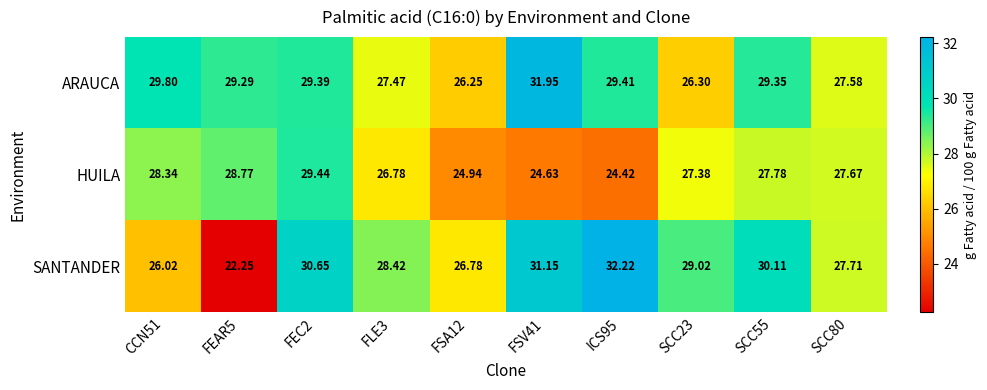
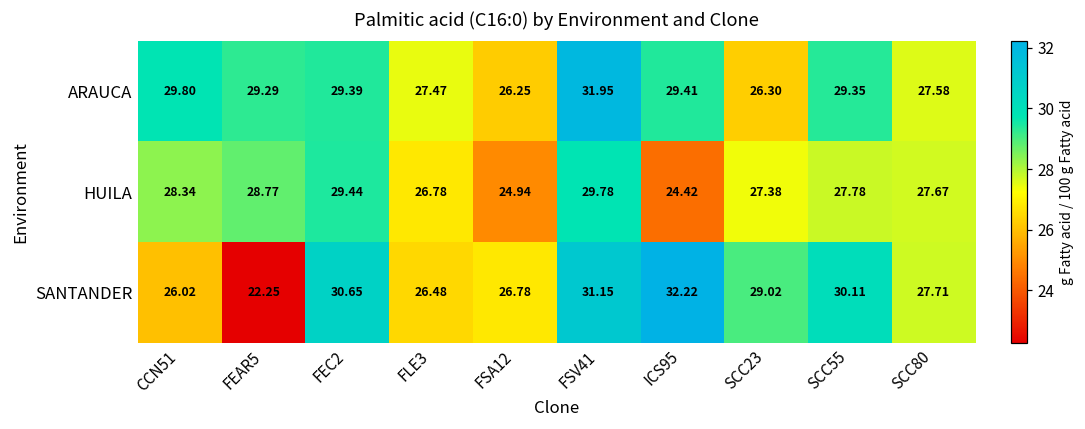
  {
    "ARAUCA": {
      "CCN51": 29.80,
      "FEAR5": 29.29,
      "FEC2": 29.39,
      "FLE3": 27.47,
      "FSA12": 26.25,
      "FSV41": 31.95,
      "ICS95": 29.41,
      "SCC23": 26.30,
      "SCC55": 29.35,
      "SCC80": 27.58
    },
    "HUILA": {
      "CCN51": 28.34,
      "FEAR5": 28.77,
      "FEC2": 29.44,
      "FLE3": 26.78,
      "FSA12": 24.94,
-     "FSV41": 24.63,
+     "FSV41": 29.78,
      "ICS95": 24.42,
      "SCC23": 27.38,
      "SCC55": 27.78,
      "SCC80": 27.67
    },
    "SANTANDER": {
      "CCN51": 26.02,
      "FEAR5": 22.25,
      "FEC2": 30.65,
-     "FLE3": 28.42,
+     "FLE3": 26.48,
      "FSA12": 26.78,
      "FSV41": 31.15,
      "ICS95": 32.22,
      "SCC23": 29.02,
      "SCC55": 30.11,
      "SCC80": 27.71
    }
  }
